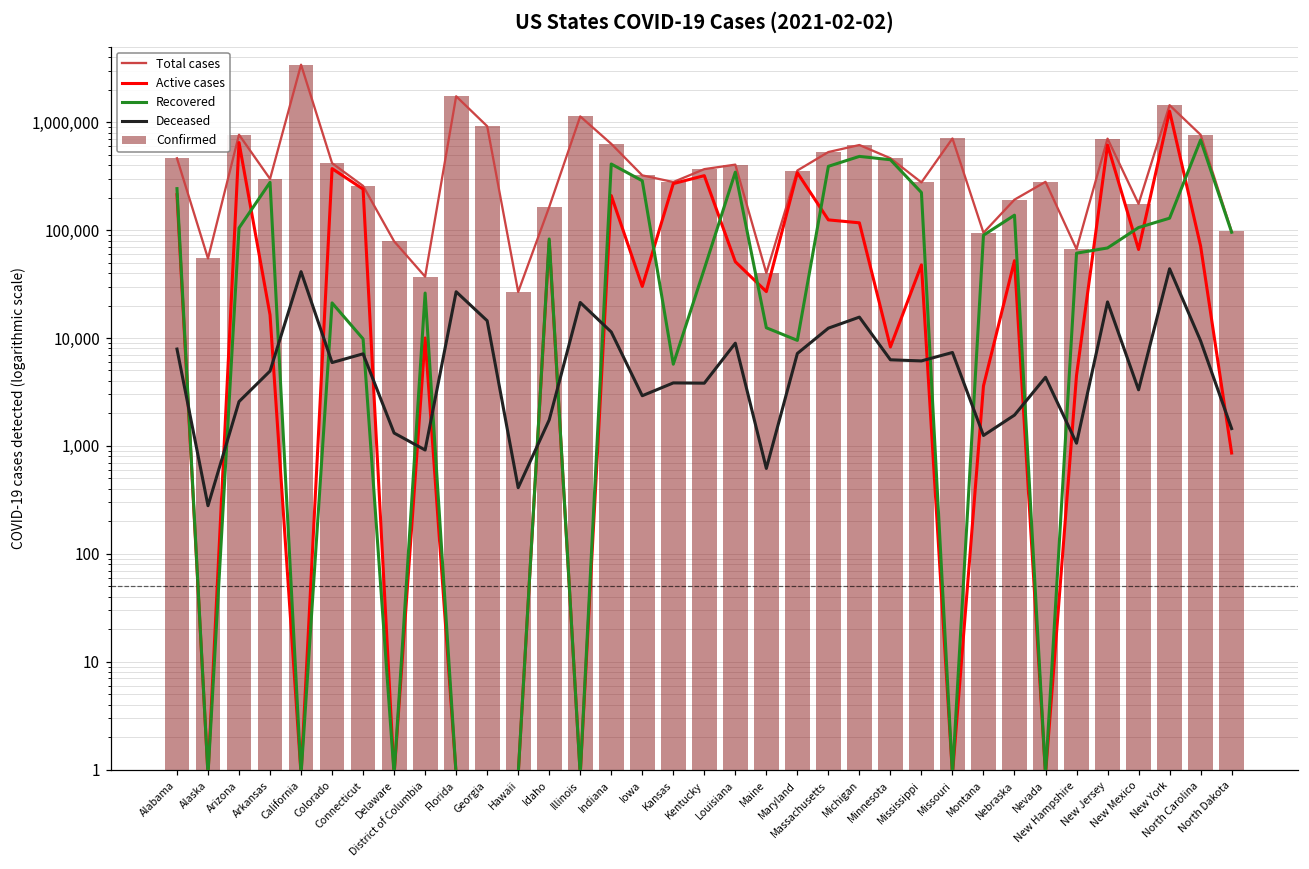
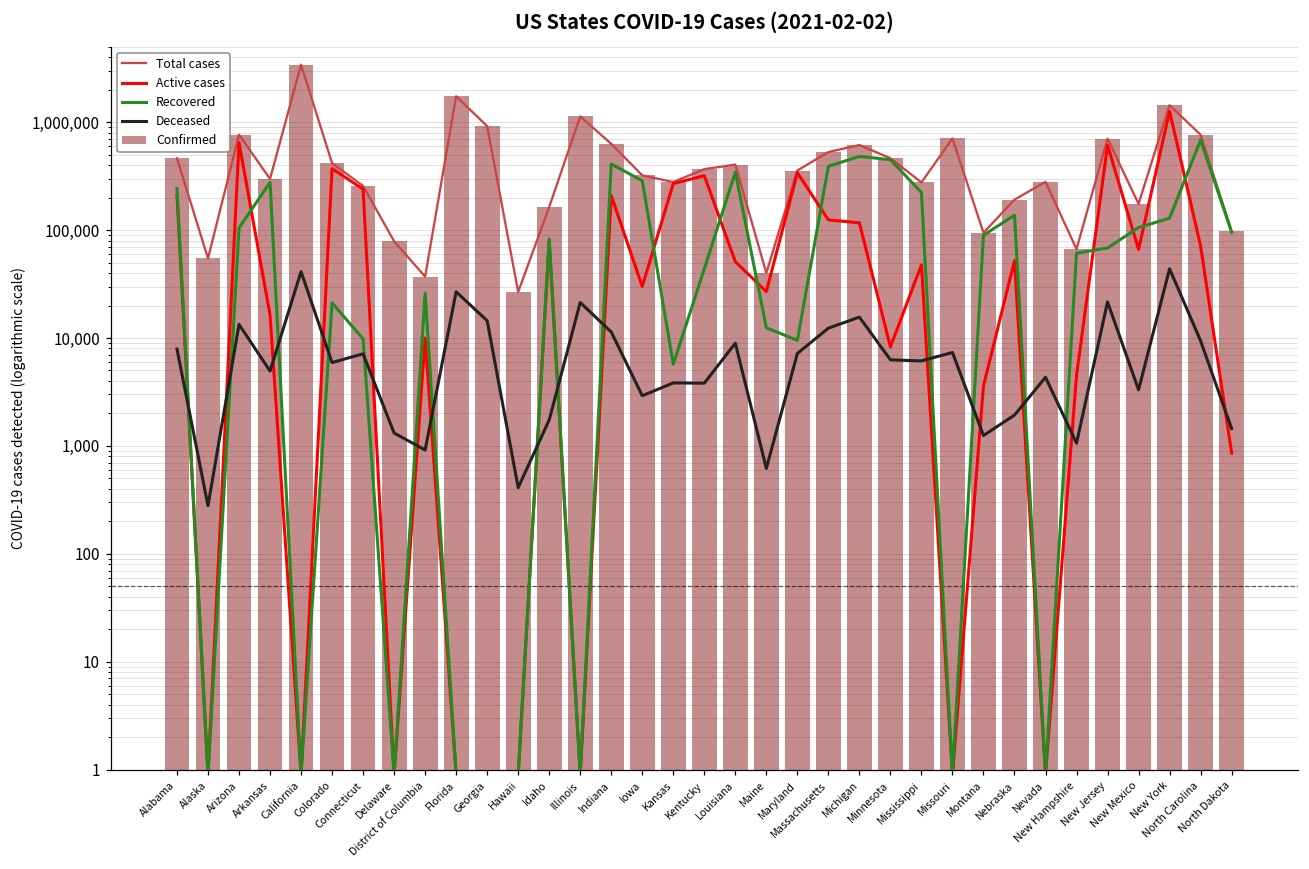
  {
    "Confirmed": {
      "Alabama": "500,000",
      "Alaska": "50,000",
      "Arizona": "800,000",
      "Arkansas": "300,000",
      "California": "3,400,000",
      "Colorado": "420,000",
      "Connecticut": "260,000",
      "Delaware": "80,000",
      "District of Columbia": "37,000",
      "Florida": "1,700,000",
      "Georgia": "900,000",
      "Hawaii": "27,000",
      "Idaho": "160,000",
      "Illinois": "1,100,000",
      "Indiana": "600,000",
      "Iowa": "320,000",
      "Kansas": "280,000",
      "Kentucky": "370,000",
      "Louisiana": "400,000",
      "Maine": "40,000",
      "Maryland": "360,000",
      "Massachusetts": "500,000",
      "Michigan": "600,000",
      "Minnesota": "500,000",
      "Mississippi": "280,000",
      "Missouri": "700,000",
      "Montana": "90,000",
      "Nebraska": "190,000",
      "Nevada": "280,000",
      "New Hampshire": "70,000",
      "New Jersey": "700,000",
      "New Mexico": "170,000",
      "New York": "1,400,000",
      "North Carolina": "800,000",
      "North Dakota": "100,000"
    },
    "Active cases": {
      "Alabama": "210,000",
      "Arizona": "600,000",
      "Arkansas": "16,000",
      "Colorado": "370,000",
      "Connecticut": "240,000",
      "District of Columbia": "10,000",
      "Indiana": "210,000",
      "Iowa": "30,000",
      "Kentucky": "320,000",
      "Louisiana": "50,000",
      "Maine": "27,000",
      "Massachusetts": "120,000",
      "Michigan": "120,000",
      "Minnesota": "8,000",
      "Mississippi": "50,000",
      "Montana": "3,600",
      "Nebraska": "50,000",
      "New Hampshire": "5,000",
      "New Jersey": "600,000",
      "New Mexico": "70,000",
      "New York": "1,300,000",
      "North Carolina": "70,000",
      "North Dakota": "900"
    },
    "Recovered": {
      "Alabama": "240,000",
      "Arizona": "100,000",
      "Arkansas": "280,000",
      "Colorado": "21,000",
      "Connecticut": "10,000",
      "District of Columbia": "26,000",
      "Indiana": "410,000",
      "Iowa": "290,000",
      "Kansas": "6,000",
      "Kentucky": "40,000",
      "Louisiana": "340,000",
      "Maine": "12,000",
      "Maryland": "10,000",
      "Massachusetts": "390,000",
      "Michigan": "500,000",
      "Mississippi": "220,000",
      "Nebraska": "140,000",
      "New Hampshire": "60,000",
      "New Jersey": "70,000",
      "New Mexico": "110,000",
      "New York": "130,000",
      "North Carolina": "700,000"
    },
    "Deceased": {
      "Alabama": "8,000",
      "Alaska": "280",
-     "Arizona": "2,600",
+     "Arizona": "13,000",
      "Arkansas": "5,000",
      "California": "41,000",
      "Colorado": "6,000",
      "Connecticut": "7,000",
      "Delaware": "1,300",
      "District of Columbia": "900",
      "Florida": "27,000",
      "Georgia": "14,000",
      "Hawaii": "410",
      "Idaho": "1,700",
      "Illinois": "21,000",
      "Indiana": "11,000",
      "Iowa": "2,900",
      "Kansas": "3,800",
      "Kentucky": "3,800",
      "Louisiana": "9,000",
      "Maine": "600",
      "Maryland": "7,000",
      "Massachusetts": "12,000",
      "Michigan": "16,000",
      "Minnesota": "6,000",
      "Mississippi": "6,000",
      "Missouri": "7,000",
      "Montana": "1,200",
      "Nebraska": "1,900",
      "Nevada": "4,000",
      "New Hampshire": "1,100",
      "New Jersey": "22,000",
      "New Mexico": "3,300",
      "New York": "40,000",
      "North Carolina": "9,000",
      "North Dakota": "1,400"
    }
  }
